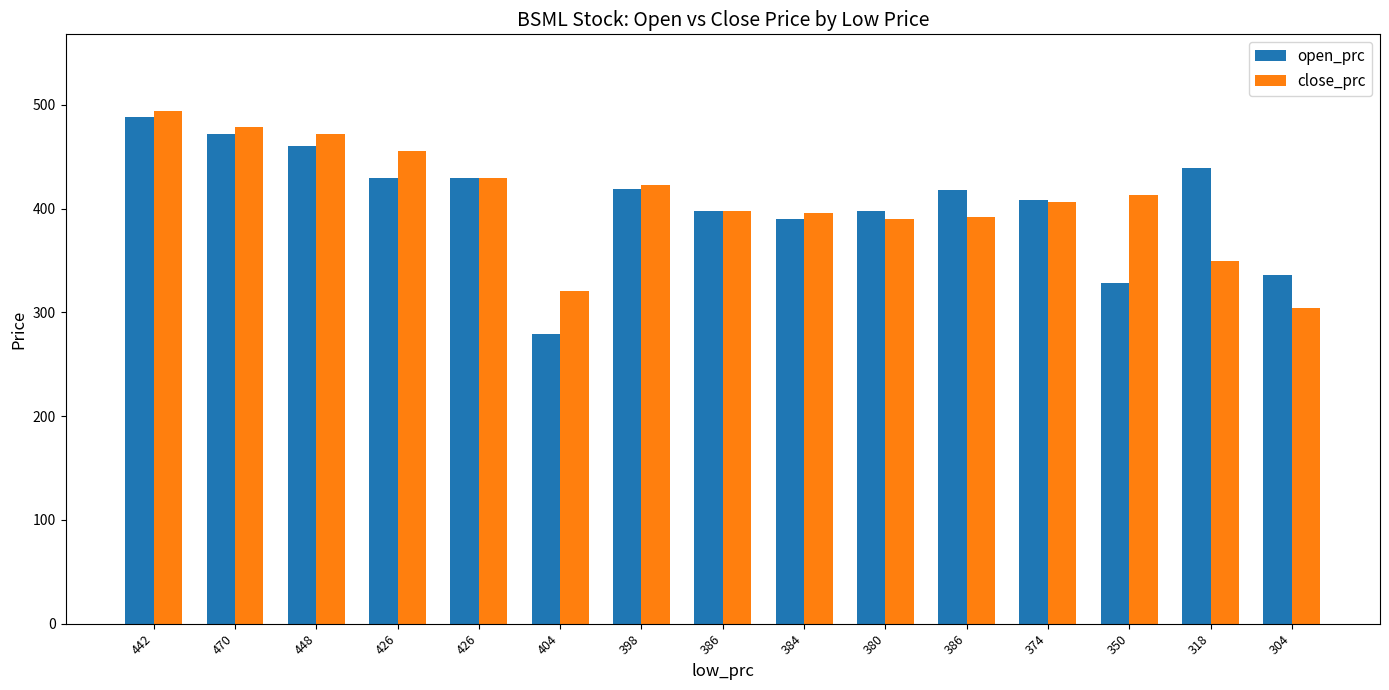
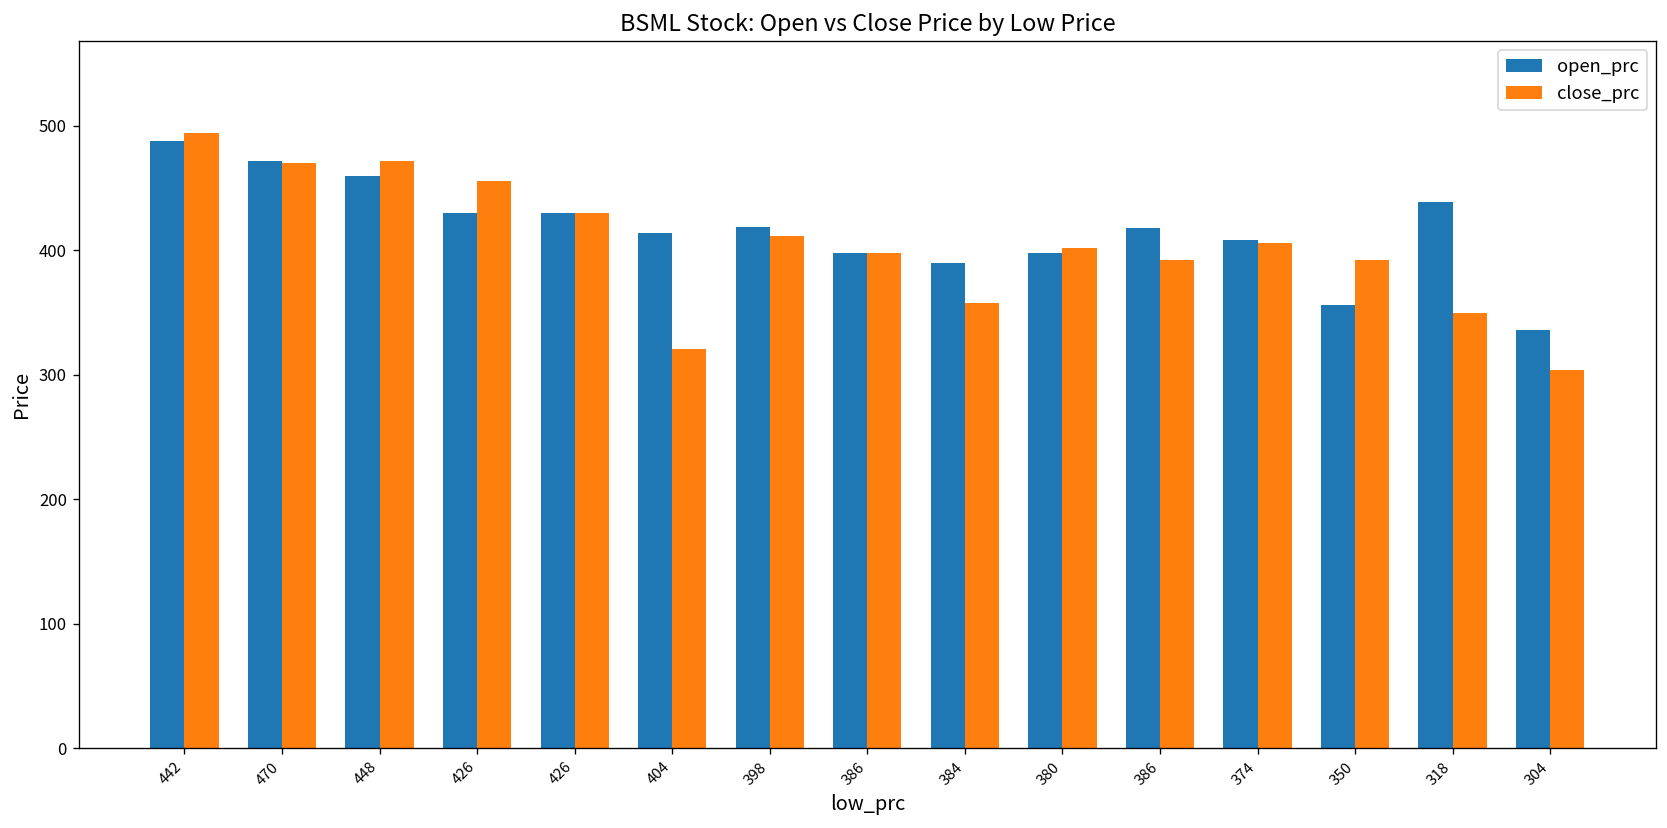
  {
    "open_prc": {
      "442": 488,
      "470": 472,
      "448": 460,
-     "404": 279,
+     "404": 414,
      "398": 419,
      "384": 390,
      "380": 398,
      "374": 408,
-     "350": 329,
+     "350": 356,
      "318": 439,
      "304": 336
    },
    "close_prc": {
      "442": 494,
-     "470": 479,
+     "470": 470,
      "448": 472,
      "404": 321,
-     "398": 423,
-     "384": 396,
-     "380": 390,
+     "398": 412,
+     "384": 358,
+     "380": 402,
      "374": 406,
-     "350": 413,
+     "350": 392,
      "318": 350,
      "304": 304
    }
  }
